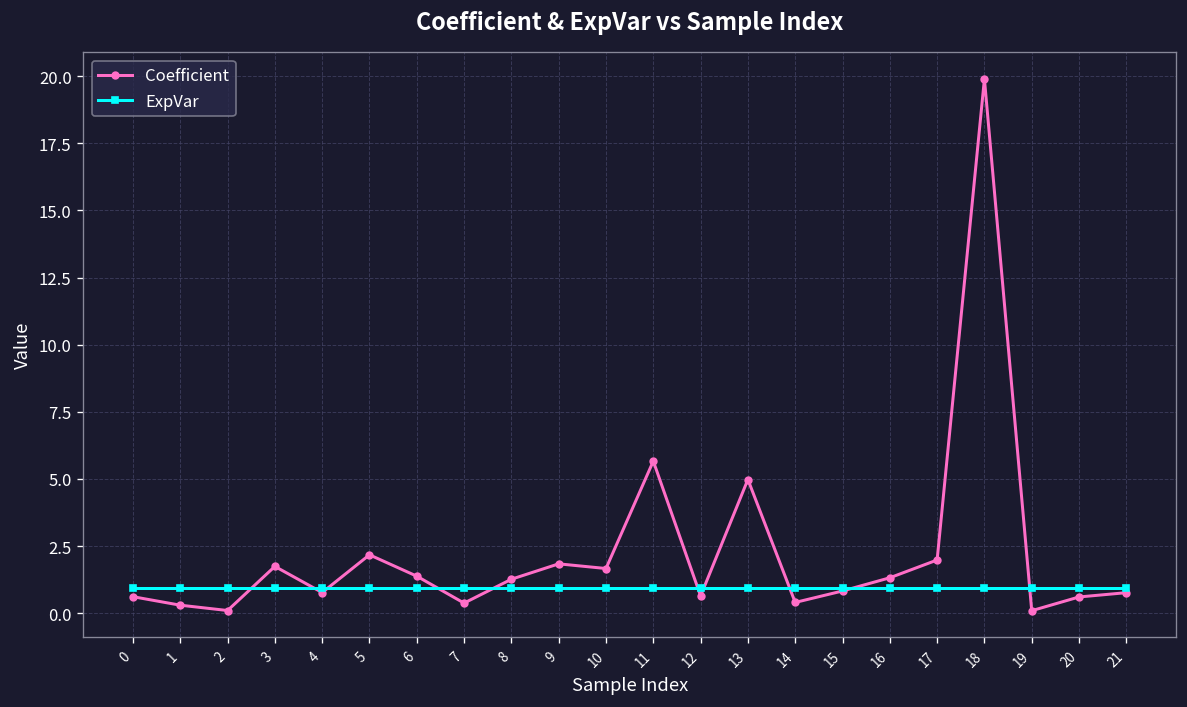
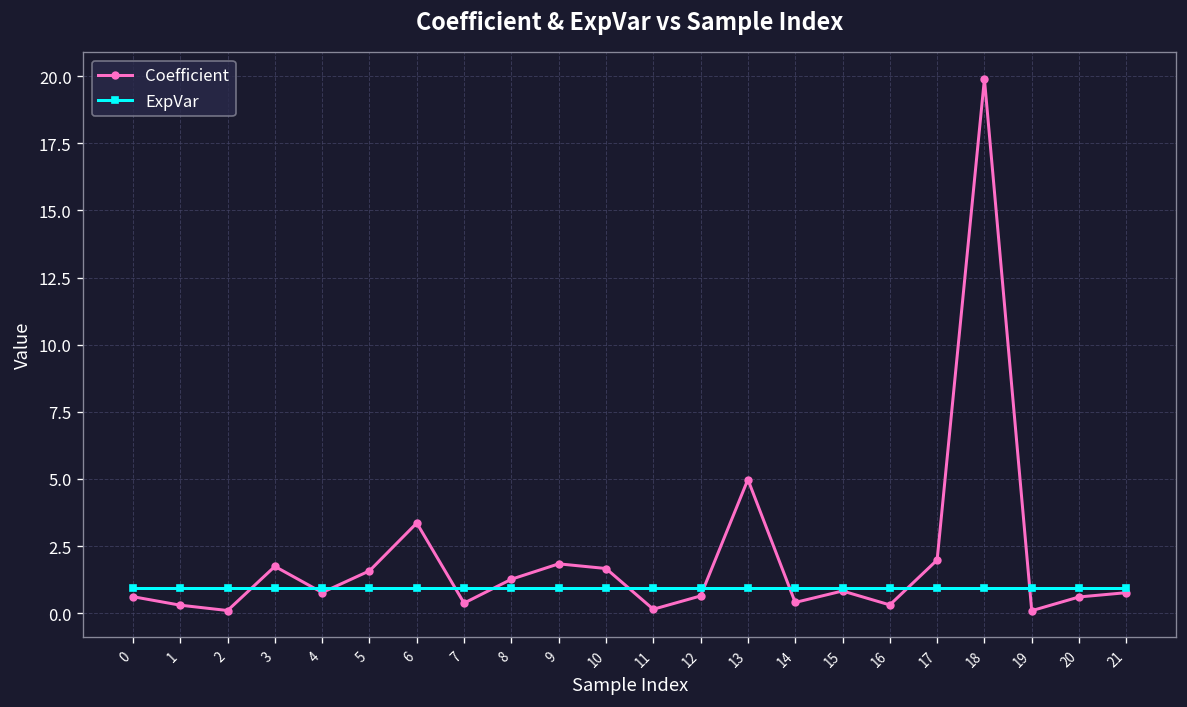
  {
    "Coefficient": {
      "0": 0.6,
      "1": 0.3,
      "2": 0.1,
      "3": 1.7,
      "4": 0.8,
-     "5": 2.2,
-     "6": 1.4,
+     "5": 1.6,
+     "6": 3.4,
      "7": 0.4,
      "8": 1.3,
      "9": 1.8,
      "10": 1.7,
-     "11": 5.7,
+     "11": 0.1,
      "12": 0.6,
      "13": 5.0,
      "14": 0.4,
-     "16": 1.3,
+     "16": 0.3,
      "17": 2.0,
      "18": 19.9,
      "19": 0.1,
      "20": 0.6,
      "21": 0.8
    },
    "ExpVar": {
      "0": 0.9,
      "1": 0.9,
      "2": 0.9,
      "3": 0.9,
      "4": 0.9,
      "5": 0.9,
      "6": 0.9,
      "7": 0.9,
      "8": 0.9,
      "9": 0.9,
      "10": 0.9,
      "11": 0.9,
      "12": 0.9,
      "13": 0.9,
      "14": 0.9,
      "16": 0.9,
      "17": 0.9,
      "18": 0.9,
      "19": 0.9,
      "20": 0.9,
      "21": 0.9
    }
  }
